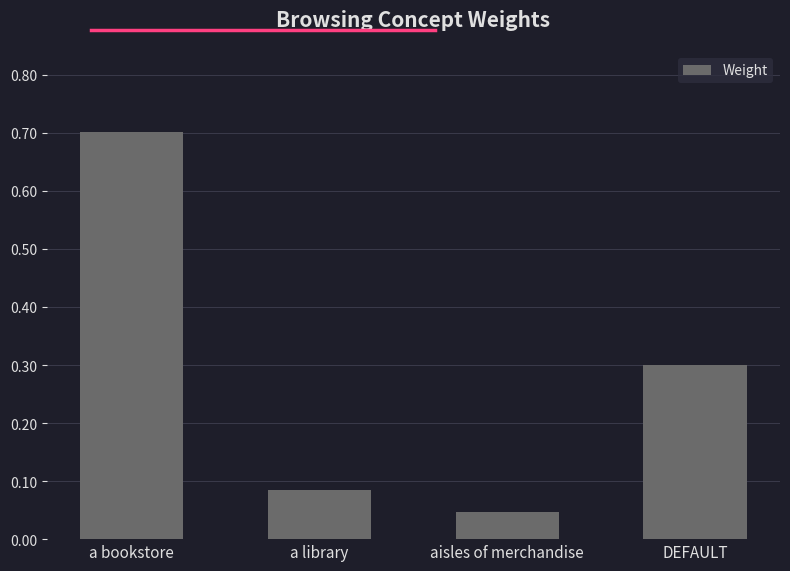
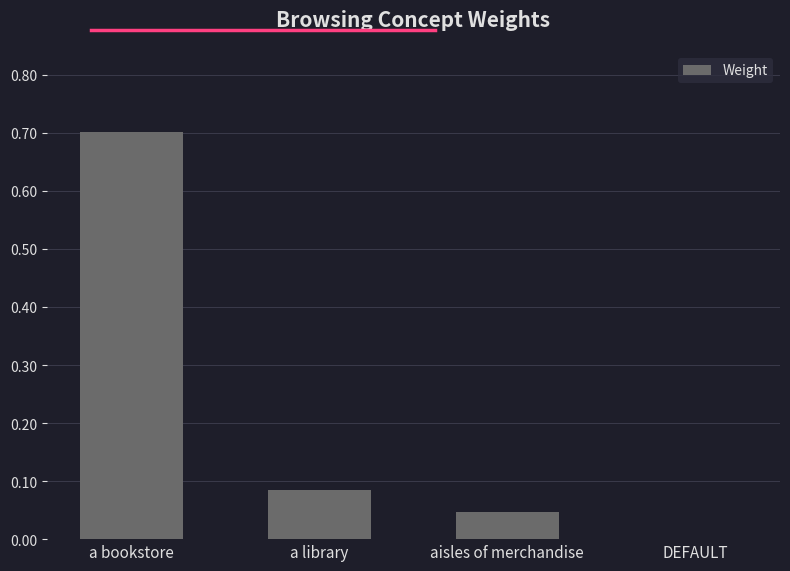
  {
    "a bookstore": 0.7,
    "a library": 0.09,
    "aisles of merchandise": 0.05,
-   "DEFAULT": 0.3
+   "DEFAULT": 0.0
  }
